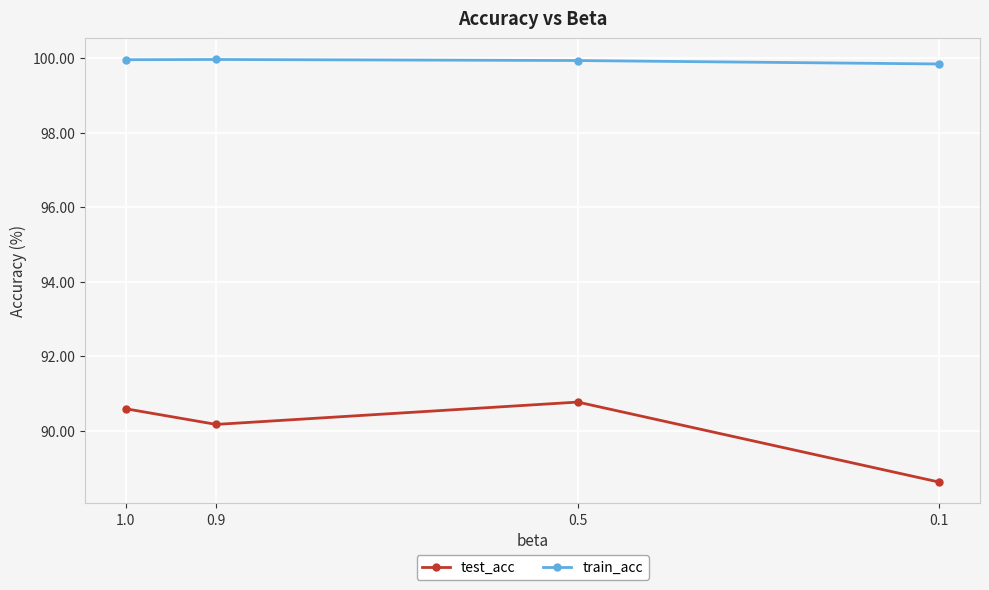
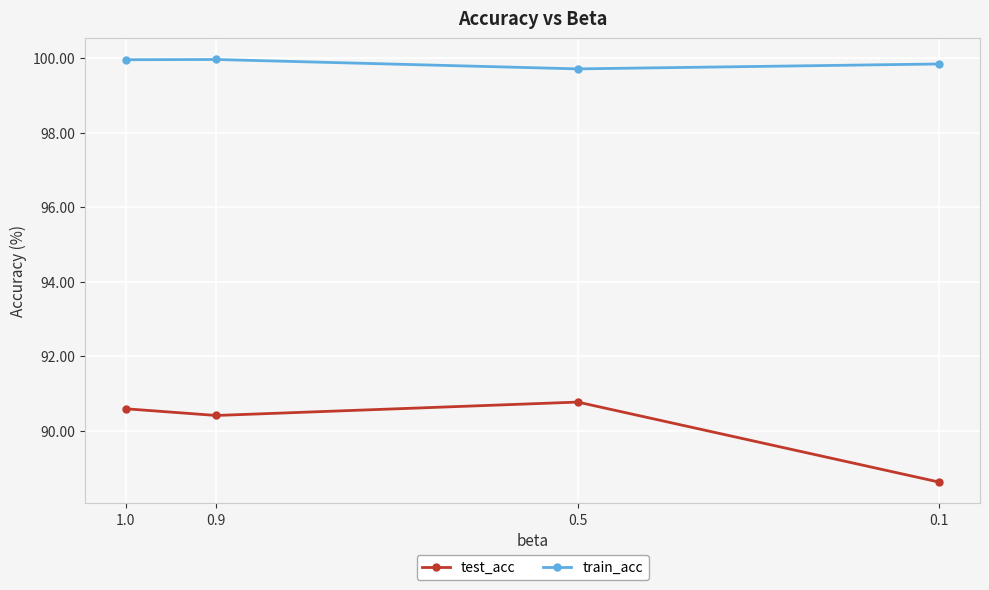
  {
    "test_acc": {
      "1.0": 90.6,
-     "0.9": 90.2,
+     "0.9": 90.4,
      "0.5": 90.8,
      "0.1": 88.6
    },
    "train_acc": {
      "1.0": 100.0,
      "0.9": 100.0,
-     "0.5": 99.9,
+     "0.5": 99.7,
      "0.1": 99.9
    }
  }
